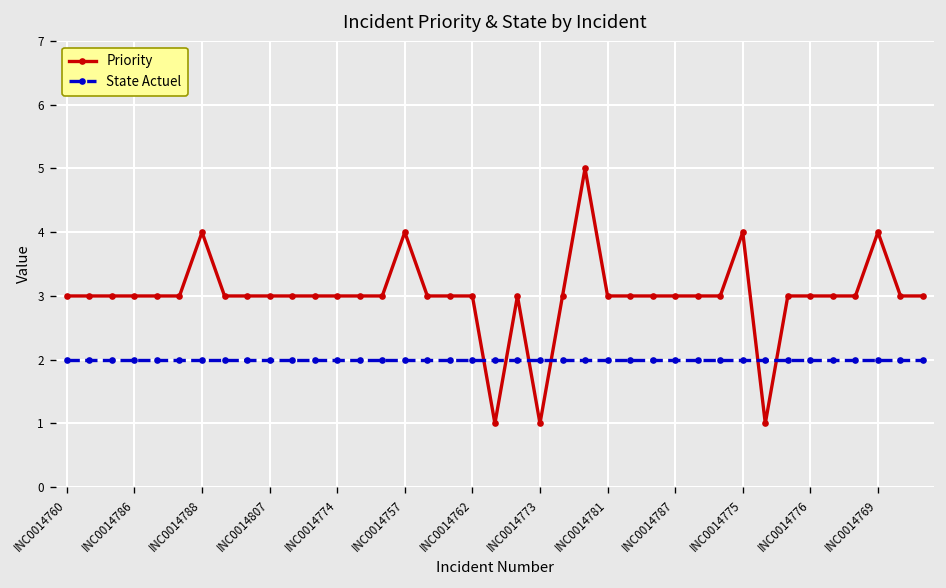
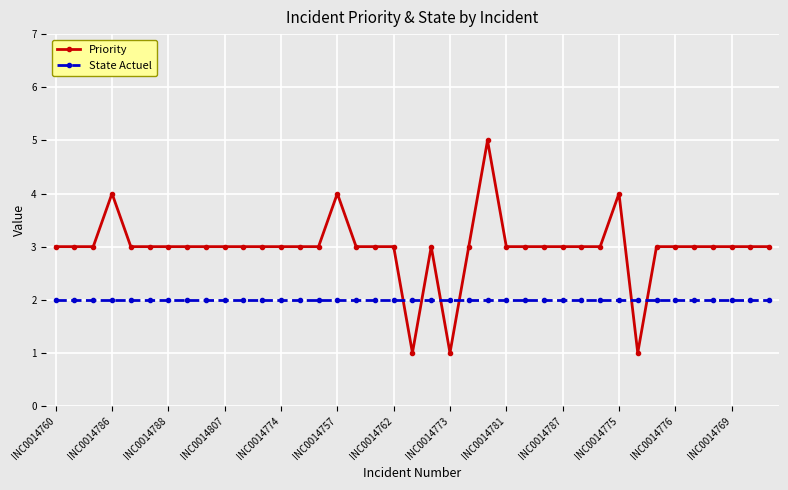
  {
    "Priority": {
      "INC0014760": 3,
-     "INC0014786": 3,
-     "INC0014788": 4,
+     "INC0014786": 4,
+     "INC0014788": 3,
      "INC0014807": 3,
      "INC0014774": 3,
      "INC0014757": 4,
      "INC0014762": 3,
      "INC0014773": 1,
      "INC0014781": 3,
      "INC0014787": 3,
      "INC0014775": 4,
      "INC0014776": 3,
-     "INC0014769": 4
+     "INC0014769": 3
    },
    "State Actuel": {
      "INC0014760": 2,
      "INC0014786": 2,
      "INC0014788": 2,
      "INC0014807": 2,
      "INC0014774": 2,
      "INC0014757": 2,
      "INC0014762": 2,
      "INC0014773": 2,
      "INC0014781": 2,
      "INC0014787": 2,
      "INC0014775": 2,
      "INC0014776": 2,
      "INC0014769": 2
    }
  }
